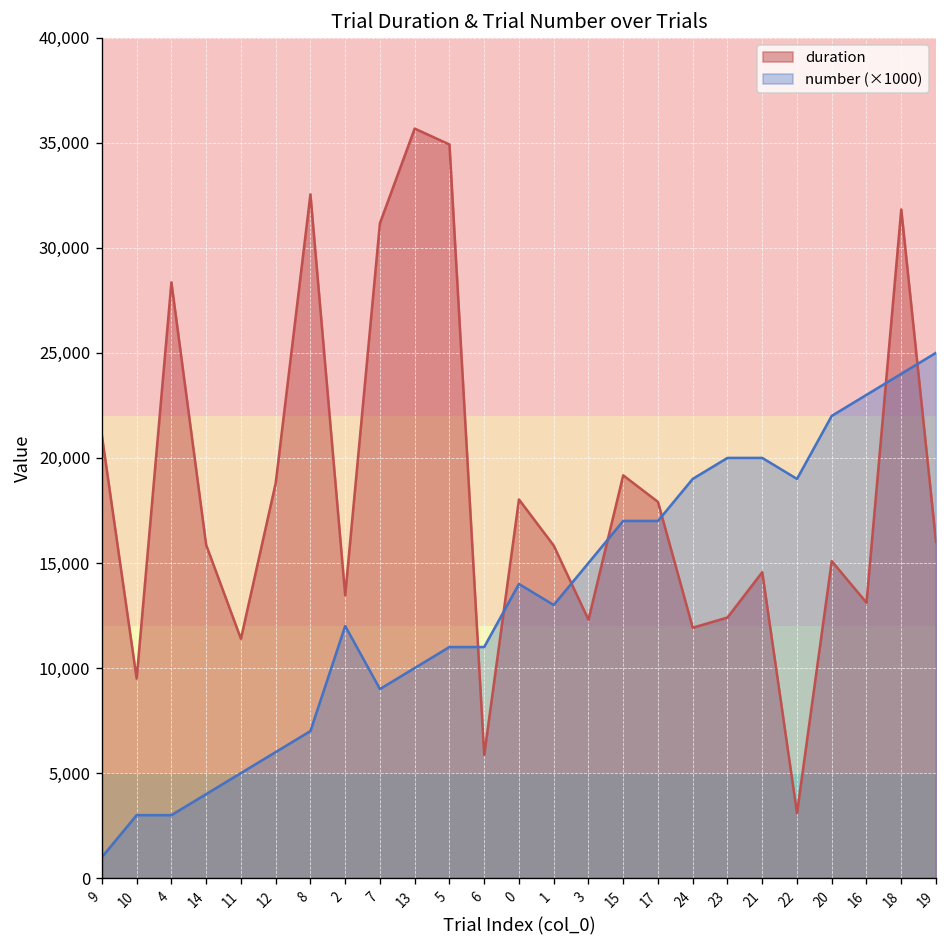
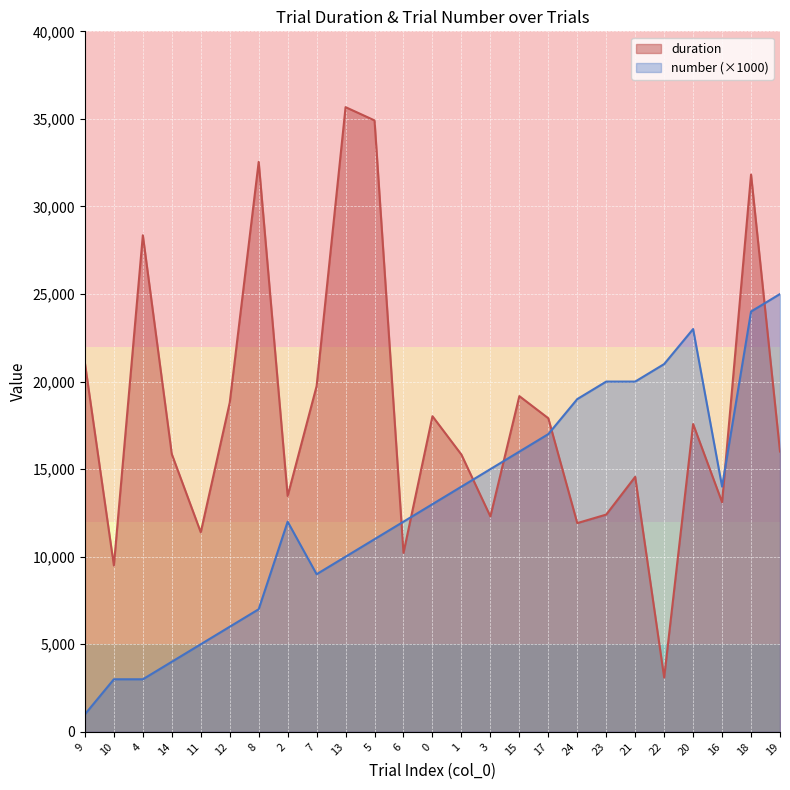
  {
    "duration": {
      "9": "21,100",
      "10": "9,500",
      "4": "28,400",
      "14": "15,900",
      "11": "11,400",
      "12": "18,800",
      "8": "32,500",
      "2": "13,500",
-     "7": "31,200",
+     "7": "19,700",
      "13": "35,700",
      "5": "34,900",
-     "6": "5,900",
+     "6": "10,200",
      "0": "18,000",
      "1": "15,800",
      "3": "12,300",
      "15": "19,200",
      "17": "17,900",
      "24": "11,900",
      "23": "12,400",
      "21": "14,600",
      "22": "3,100",
-     "20": "15,100",
+     "20": "17,600",
      "16": "13,100",
      "18": "31,800",
      "19": "16,000"
    },
    "number (×1000)": {
      "9": "1,000",
      "10": "3,000",
      "4": "3,000",
      "14": "4,000",
      "11": "5,000",
      "12": "6,000",
      "8": "7,000",
      "2": "12,000",
      "7": "9,000",
      "13": "10,000",
      "5": "11,000",
-     "6": "11,000",
-     "0": "14,000",
-     "1": "13,000",
+     "6": "12,000",
+     "0": "13,000",
+     "1": "14,000",
      "3": "15,000",
-     "15": "17,000",
+     "15": "16,000",
      "17": "17,000",
      "24": "19,000",
      "23": "20,000",
      "21": "20,000",
-     "22": "19,000",
-     "20": "22,000",
-     "16": "23,000",
+     "22": "21,000",
+     "20": "23,000",
+     "16": "14,000",
      "18": "24,000",
      "19": "25,000"
    }
  }
